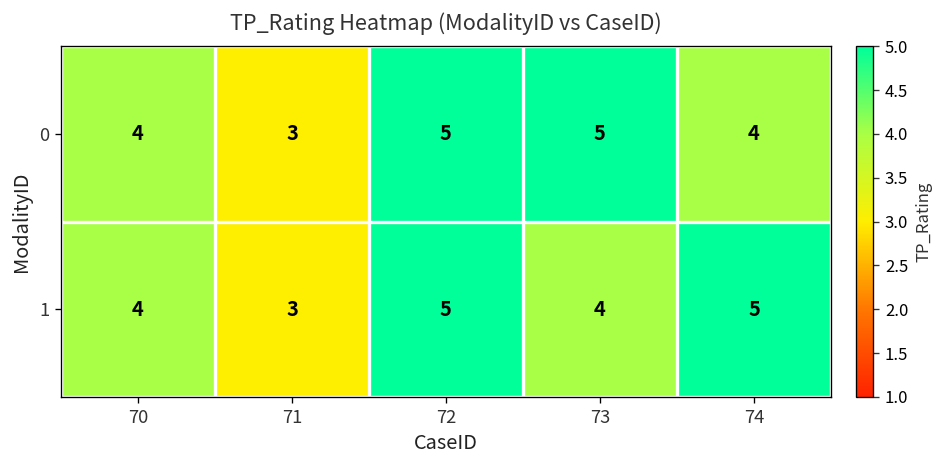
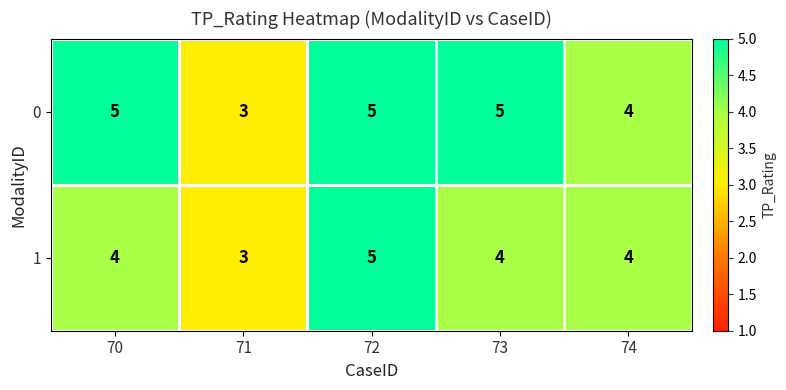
  {
    "0": {
-     "70": 4,
+     "70": 5,
      "71": 3,
      "72": 5,
      "73": 5,
      "74": 4
    },
    "1": {
      "70": 4,
      "71": 3,
      "72": 5,
      "73": 4,
-     "74": 5
+     "74": 4
    }
  }
